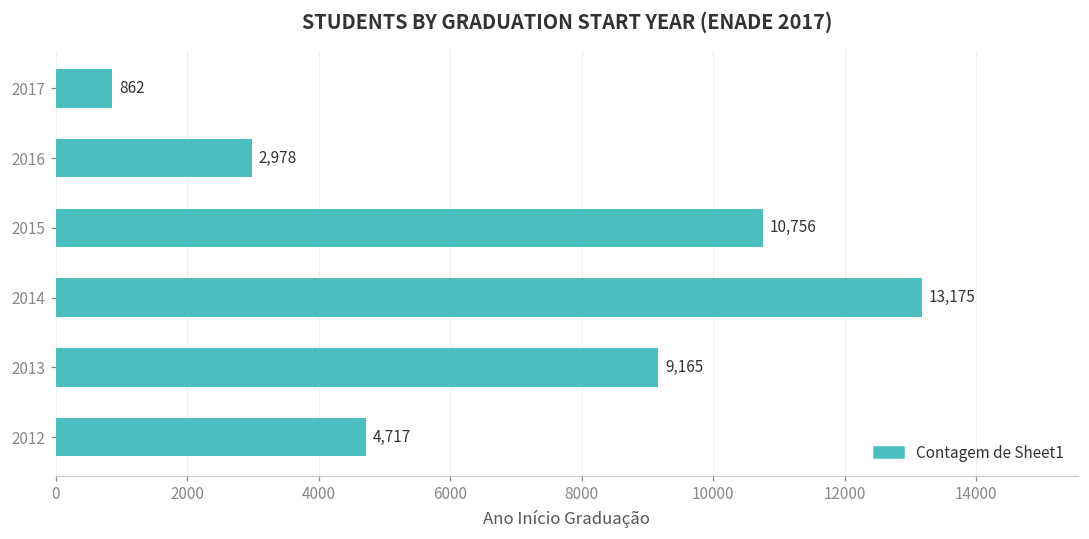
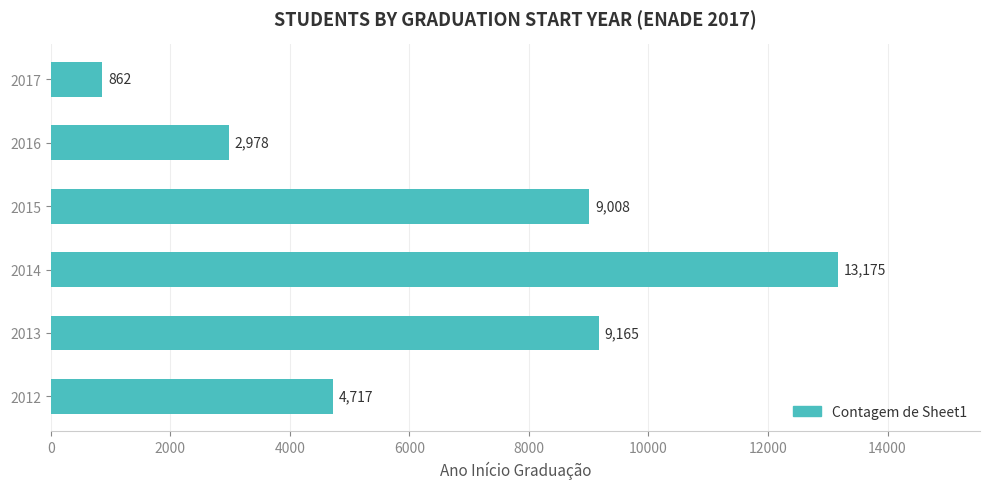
  {
    "2017": "862",
    "2016": "2,978",
-   "2015": "10,756",
+   "2015": "9,008",
    "2014": "13,175",
    "2013": "9,165",
    "2012": "4,717"
  }
